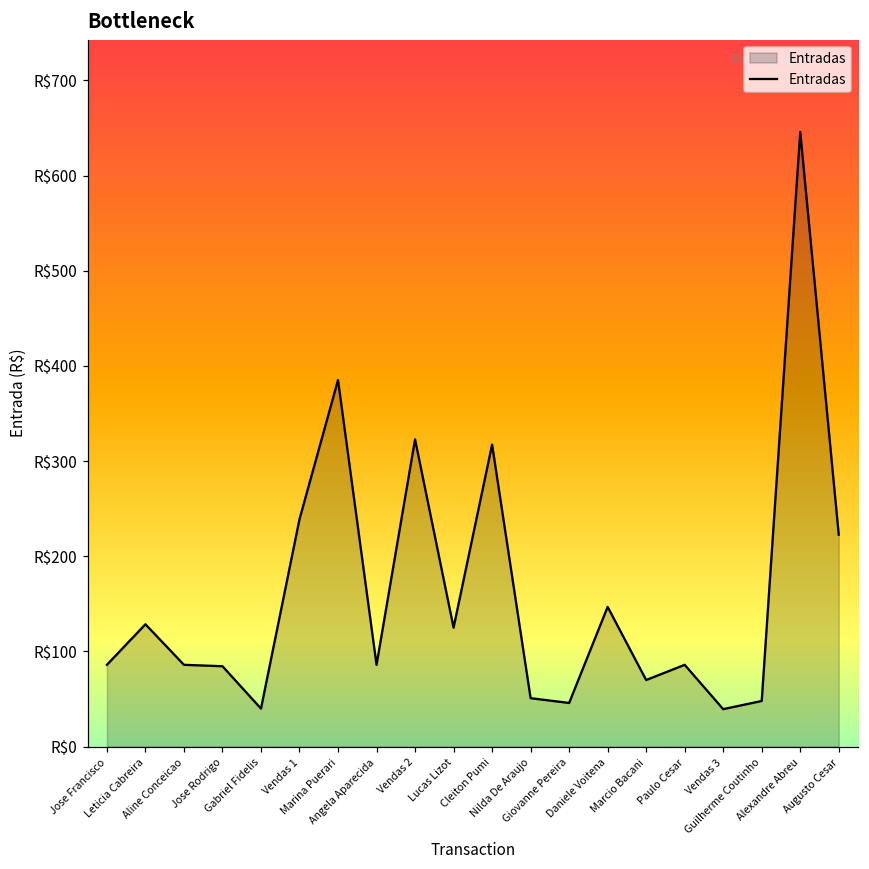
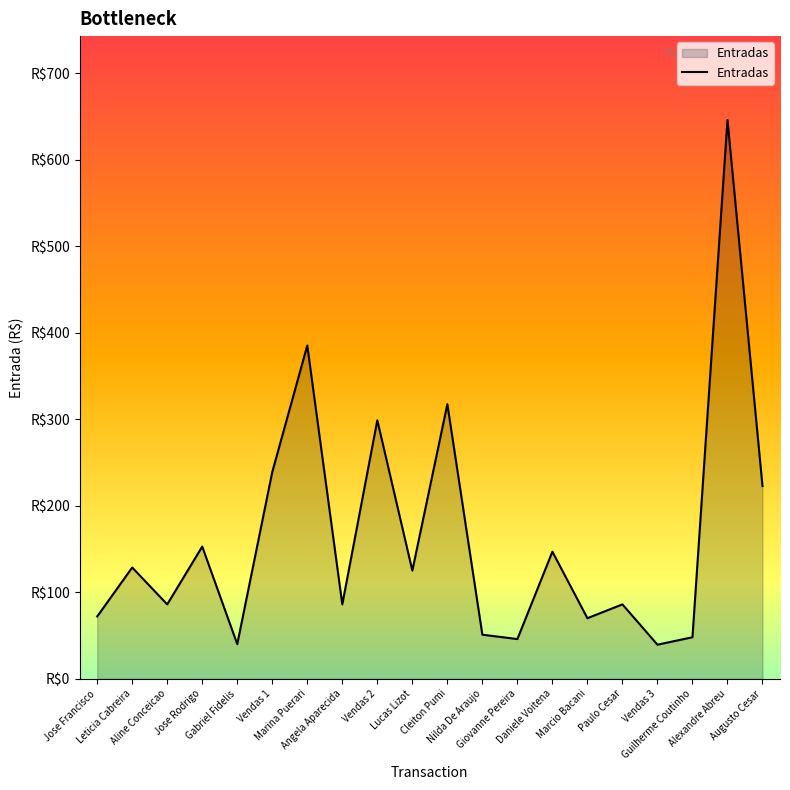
  {
-   "Jose Francisco": "R$90",
+   "Jose Francisco": "R$70",
    "Leticia Cabreira": "R$130",
    "Aline Conceicao": "R$90",
-   "Jose Rodrigo": "R$80",
+   "Jose Rodrigo": "R$150",
    "Gabriel Fidelis": "R$40",
    "Vendas 1": "R$240",
    "Marina Puerari": "R$390",
    "Angela Aparecida": "R$90",
-   "Vendas 2": "R$320",
+   "Vendas 2": "R$300",
    "Lucas Lizot": "R$130",
    "Cleiton Pumi": "R$320",
    "Nilda De Araujo": "R$50",
    "Giovanne Pereira": "R$50",
    "Daniele Voitena": "R$150",
    "Marcio Bacani": "R$70",
    "Paulo Cesar": "R$90",
    "Vendas 3": "R$40",
    "Guilherme Coutinho": "R$50",
    "Alexandre Abreu": "R$650",
    "Augusto Cesar": "R$220"
  }
